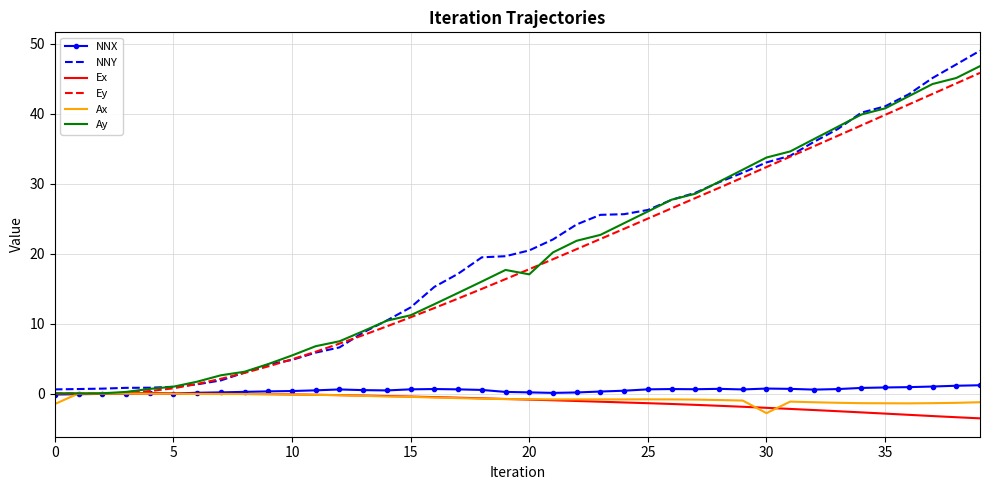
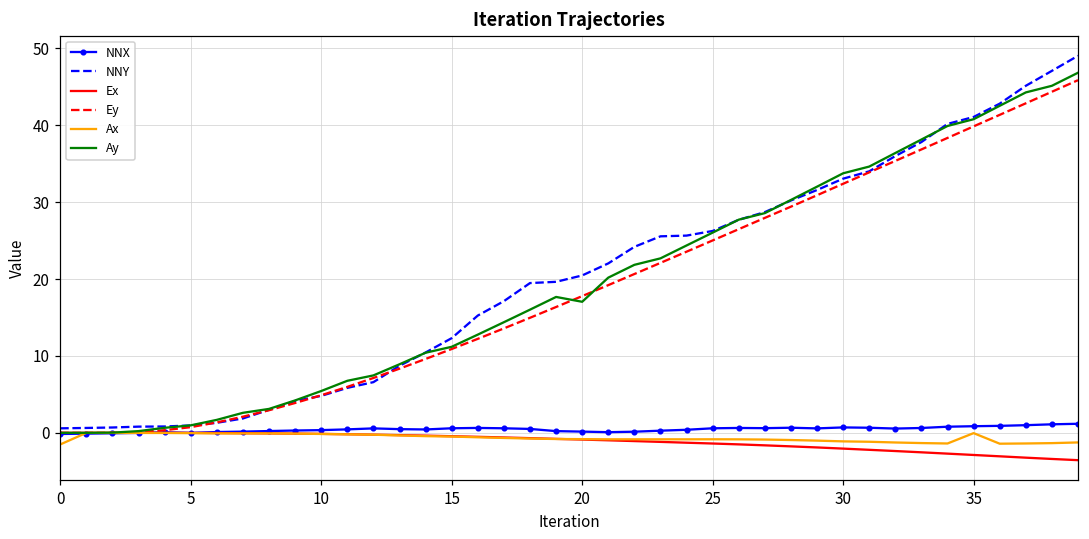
  {
    "Ax": {
      "0": -2,
      "25": -1,
-     "30": -3,
-     "35": -1
+     "30": -1,
+     "35": 0
    },
    "Ay": {
      "10": 5,
      "20": 17,
      "30": 34
    }
  }
